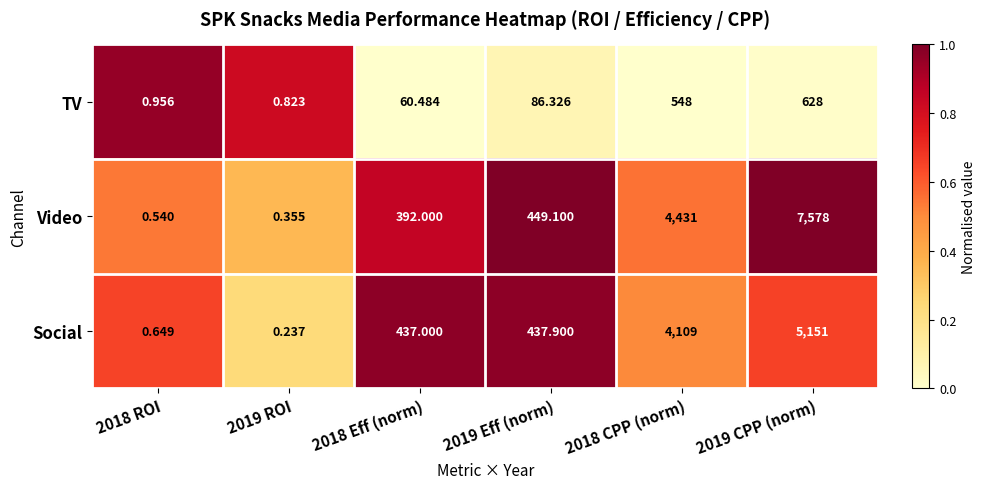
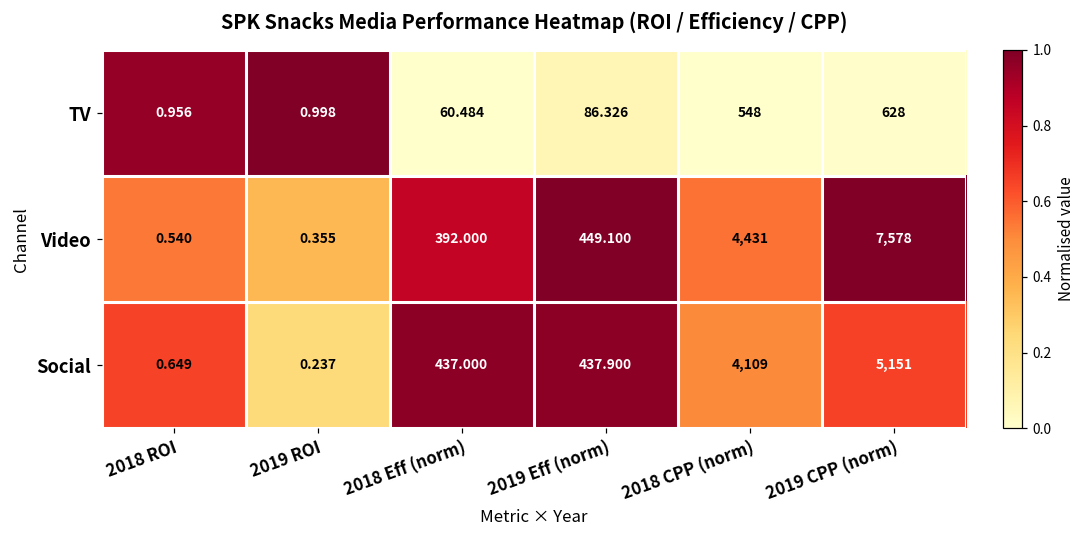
  {
    "TV": {
      "2018 ROI": "0.956",
-     "2019 ROI": "0.823",
+     "2019 ROI": "0.998",
      "2018 Eff (norm)": "60.484",
      "2019 Eff (norm)": "86.326",
      "2018 CPP (norm)": "548",
      "2019 CPP (norm)": "628"
    },
    "Video": {
      "2018 ROI": "0.540",
      "2019 ROI": "0.355",
      "2018 Eff (norm)": "392.000",
      "2019 Eff (norm)": "449.100",
      "2018 CPP (norm)": "4,431",
      "2019 CPP (norm)": "7,578"
    },
    "Social": {
      "2018 ROI": "0.649",
      "2019 ROI": "0.237",
      "2018 Eff (norm)": "437.000",
      "2019 Eff (norm)": "437.900",
      "2018 CPP (norm)": "4,109",
      "2019 CPP (norm)": "5,151"
    }
  }
